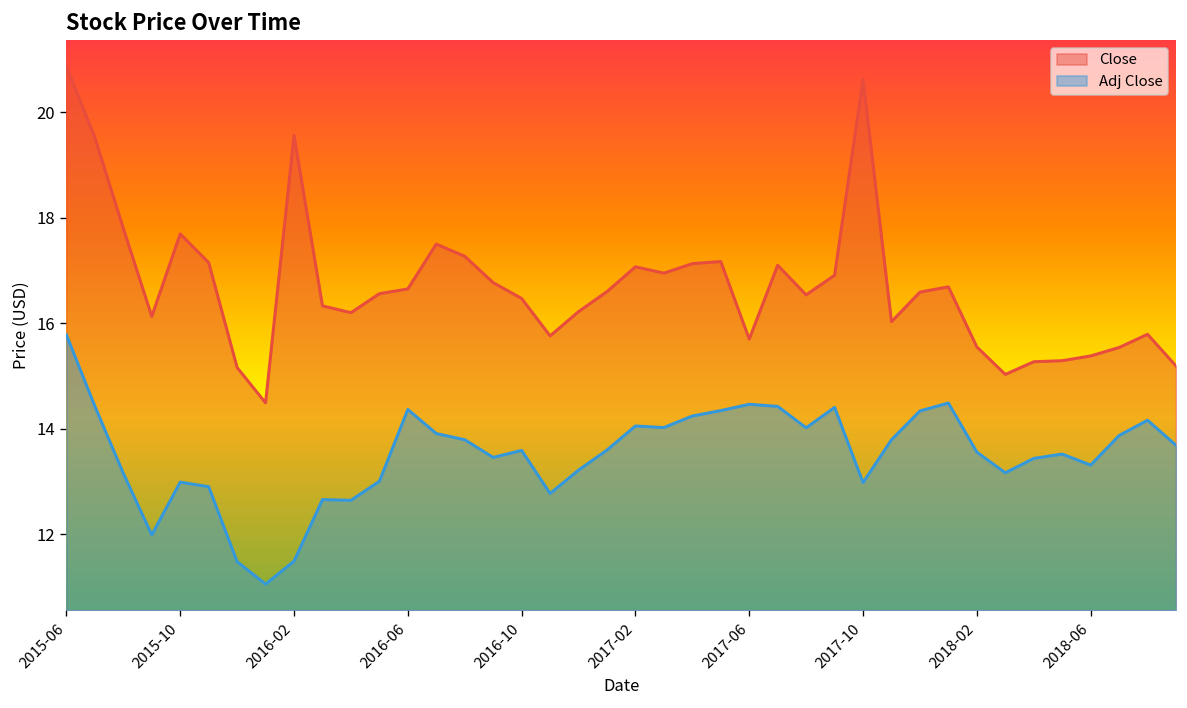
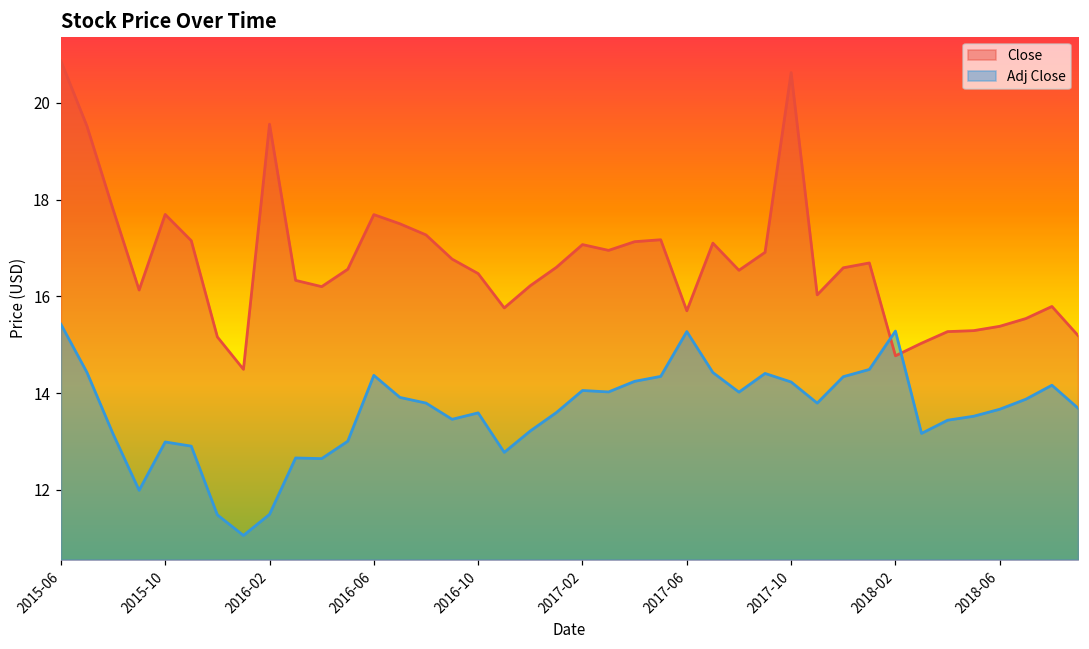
  {
    "Close": {
      "2015-06": 20.9,
      "2015-10": 17.7,
      "2016-02": 19.6,
-     "2016-06": 16.7,
+     "2016-06": 17.7,
      "2016-10": 16.5,
      "2017-02": 17.1,
      "2017-06": 15.7,
      "2017-10": 20.6,
-     "2018-02": 15.6,
+     "2018-02": 14.8,
      "2018-06": 15.4
    },
    "Adj Close": {
-     "2015-06": 15.8,
+     "2015-06": 15.4,
      "2015-10": 13.0,
      "2016-02": 11.5,
      "2016-06": 14.4,
      "2016-10": 13.6,
      "2017-02": 14.1,
-     "2017-06": 14.5,
-     "2017-10": 13.0,
-     "2018-02": 13.6,
-     "2018-06": 13.3
+     "2017-06": 15.3,
+     "2017-10": 14.2,
+     "2018-02": 15.3,
+     "2018-06": 13.7
    }
  }
